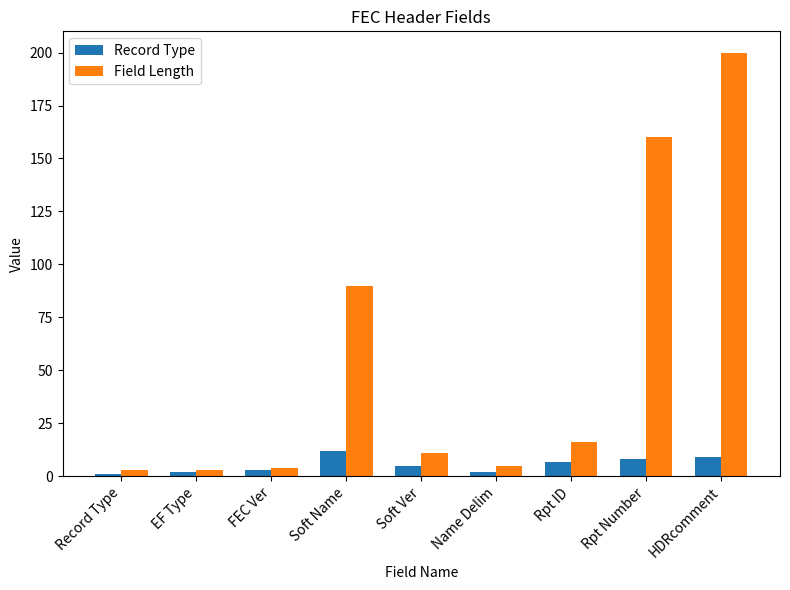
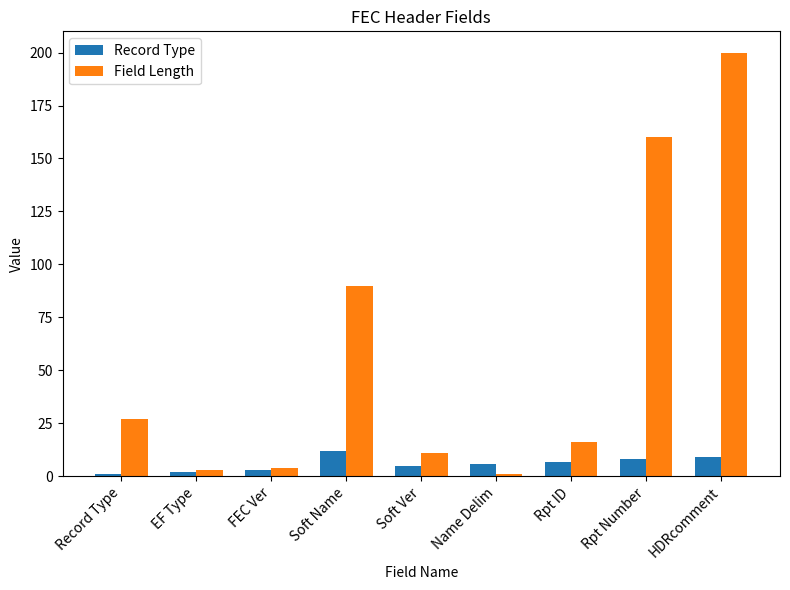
  {
    "Record Type": {
      "EF Type": 2,
      "FEC Ver": 3,
      "Soft Name": 12,
      "Soft Ver": 5,
-     "Name Delim": 2,
+     "Name Delim": 6,
      "Rpt ID": 7,
      "Rpt Number": 8,
      "HDRcomment": 9
    },
    "Field Length": {
-     "Record Type": 3,
+     "Record Type": 27,
      "EF Type": 3,
      "FEC Ver": 4,
      "Soft Name": 90,
      "Soft Ver": 11,
-     "Name Delim": 5,
+     "Name Delim": 1,
      "Rpt ID": 16,
      "Rpt Number": 160,
      "HDRcomment": 200
    }
  }
